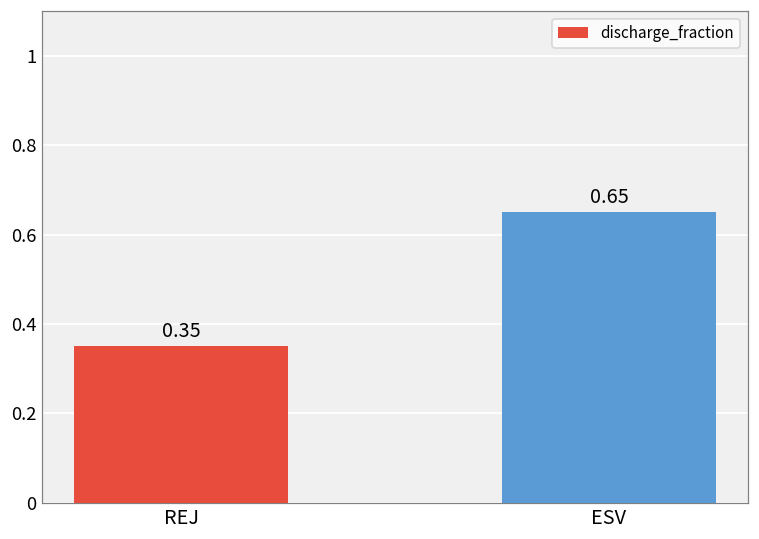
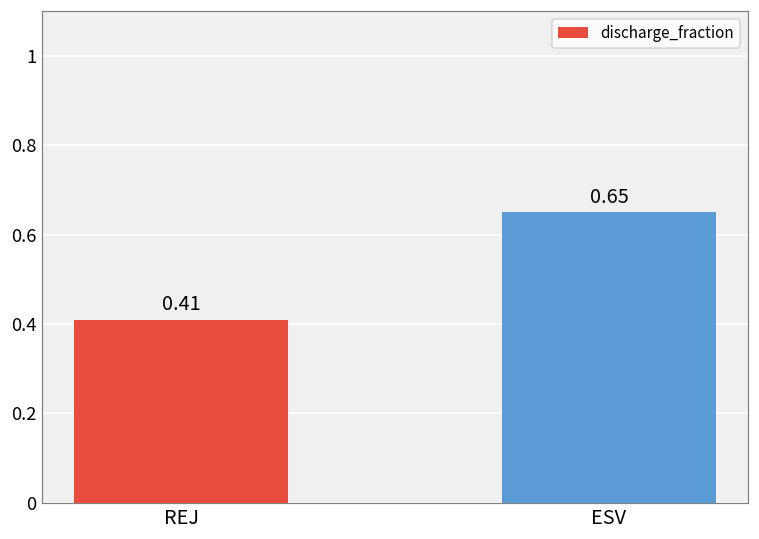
  {
-   "REJ": 0.35,
+   "REJ": 0.41,
    "ESV": 0.65
  }
